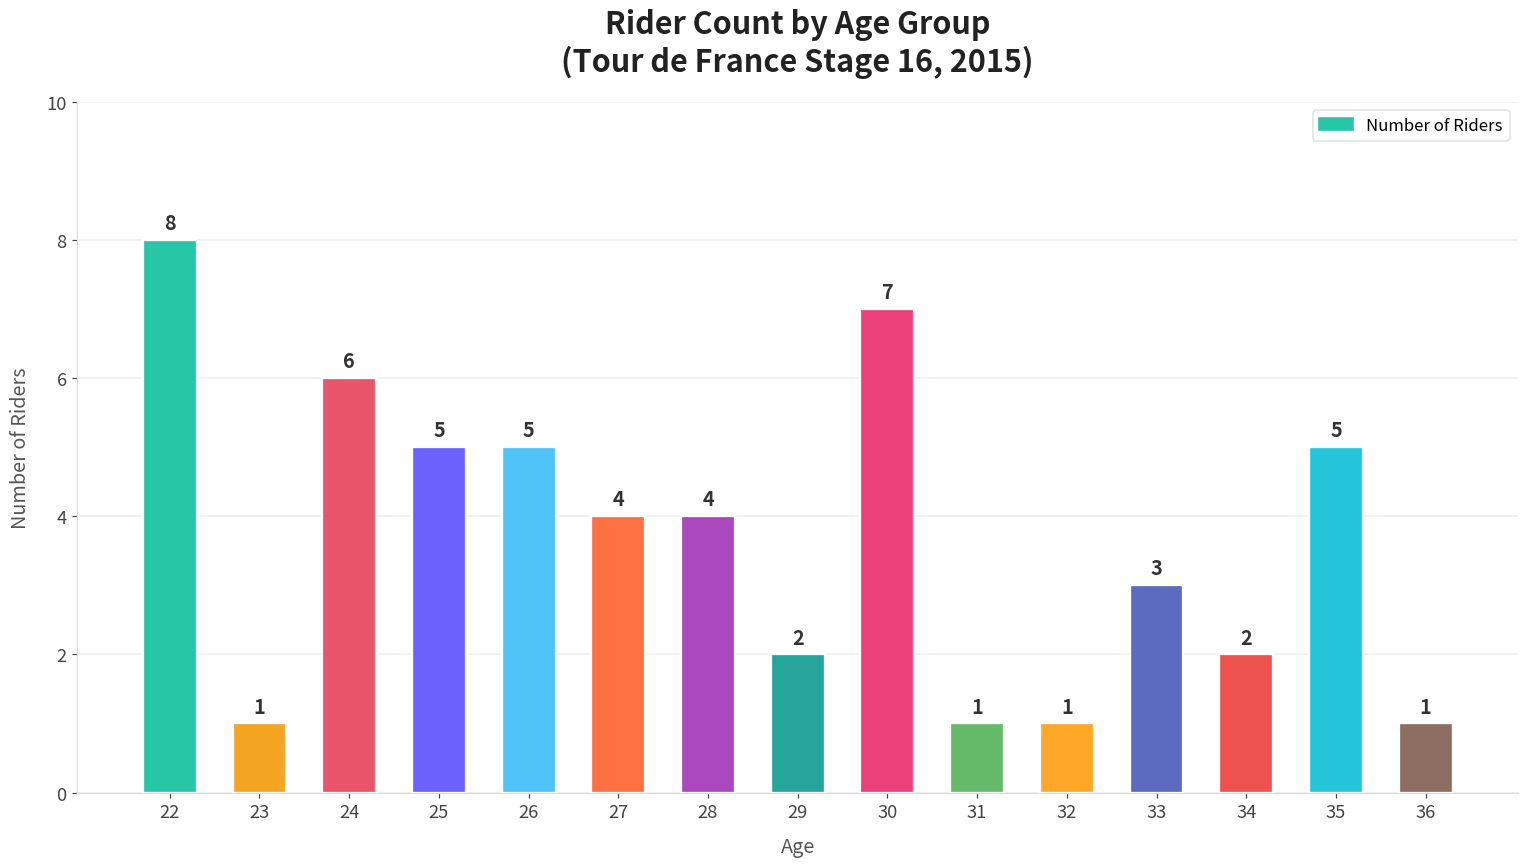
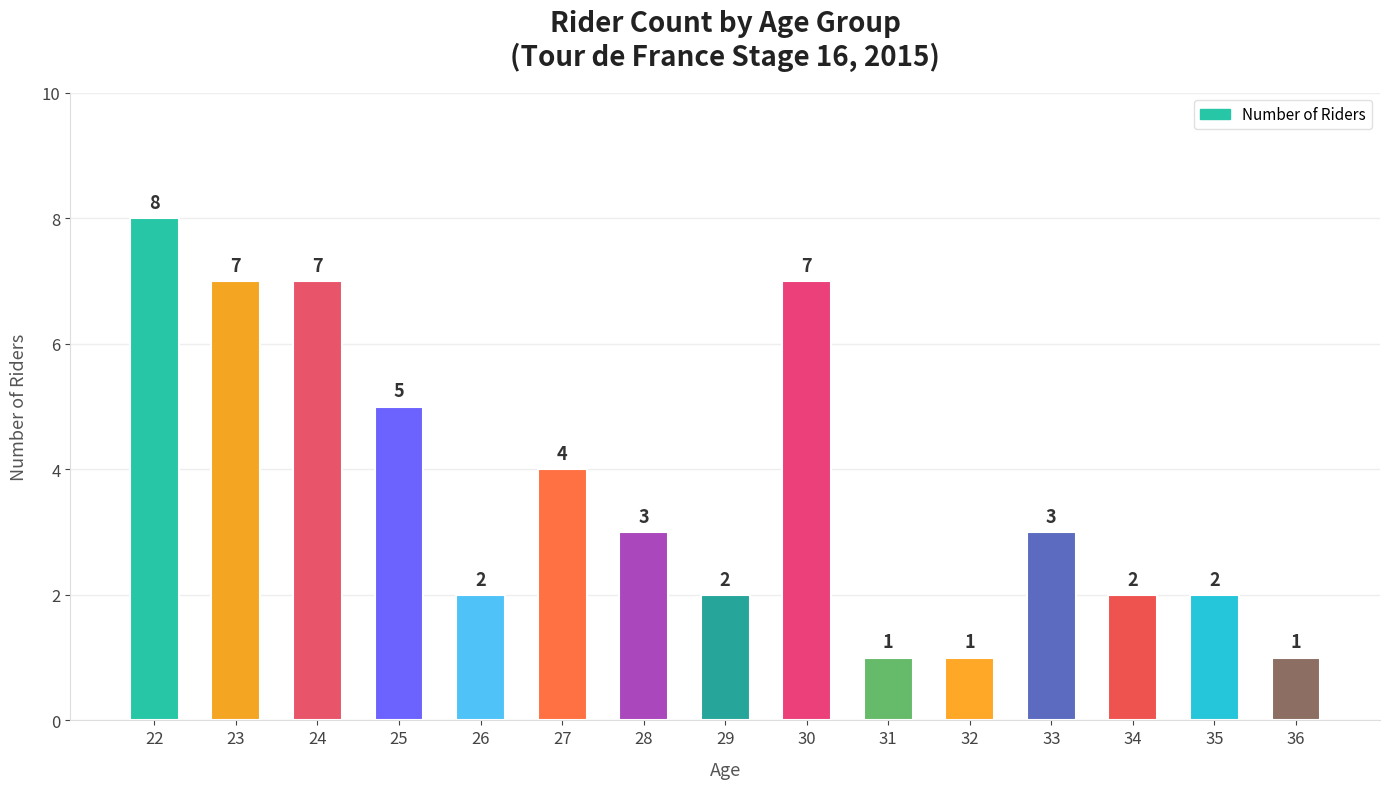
  {
    "22": 8,
-   "23": 1,
-   "24": 6,
+   "23": 7,
+   "24": 7,
    "25": 5,
-   "26": 5,
+   "26": 2,
    "27": 4,
-   "28": 4,
+   "28": 3,
    "29": 2,
    "30": 7,
    "31": 1,
    "32": 1,
    "33": 3,
    "34": 2,
-   "35": 5,
+   "35": 2,
    "36": 1
  }
